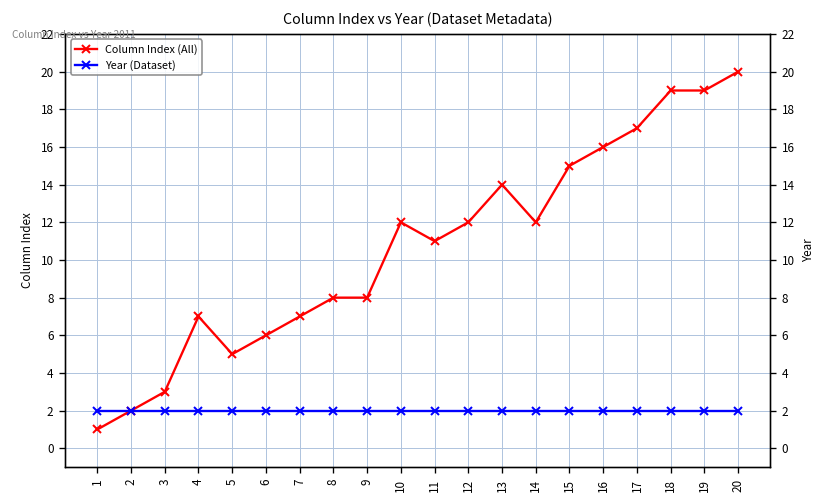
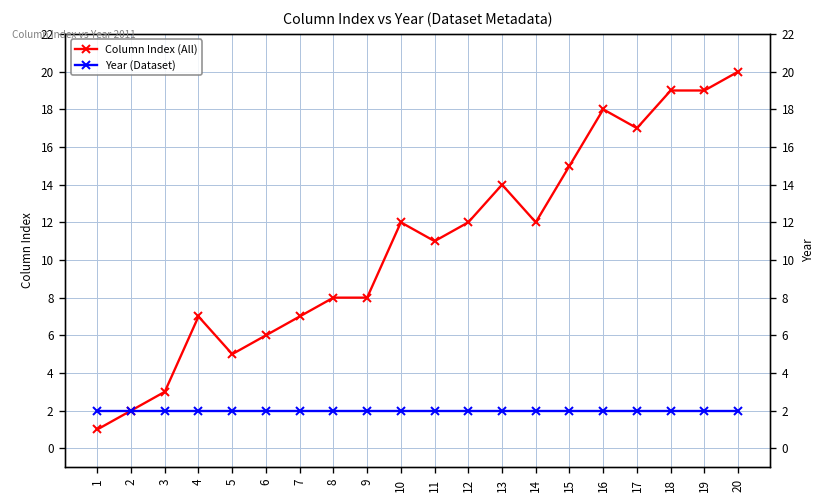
  {
    "Column Index (All)": {
      "1": 1,
      "3": 3,
      "4": 7,
      "5": 5,
      "6": 6,
      "7": 7,
      "8": 8,
      "9": 8,
      "10": 12,
      "11": 11,
      "12": 12,
      "13": 14,
      "14": 12,
      "15": 15,
-     "16": 16,
+     "16": 18,
      "17": 17,
      "18": 19,
      "19": 19,
      "20": 20
    },
    "Year (Dataset)": {
      "1": 2,
      "3": 2,
      "4": 2,
      "5": 2,
      "6": 2,
      "7": 2,
      "8": 2,
      "9": 2,
      "10": 2,
      "11": 2,
      "12": 2,
      "13": 2,
      "14": 2,
      "15": 2,
      "16": 2,
      "17": 2,
      "18": 2,
      "19": 2,
      "20": 2
    }
  }
